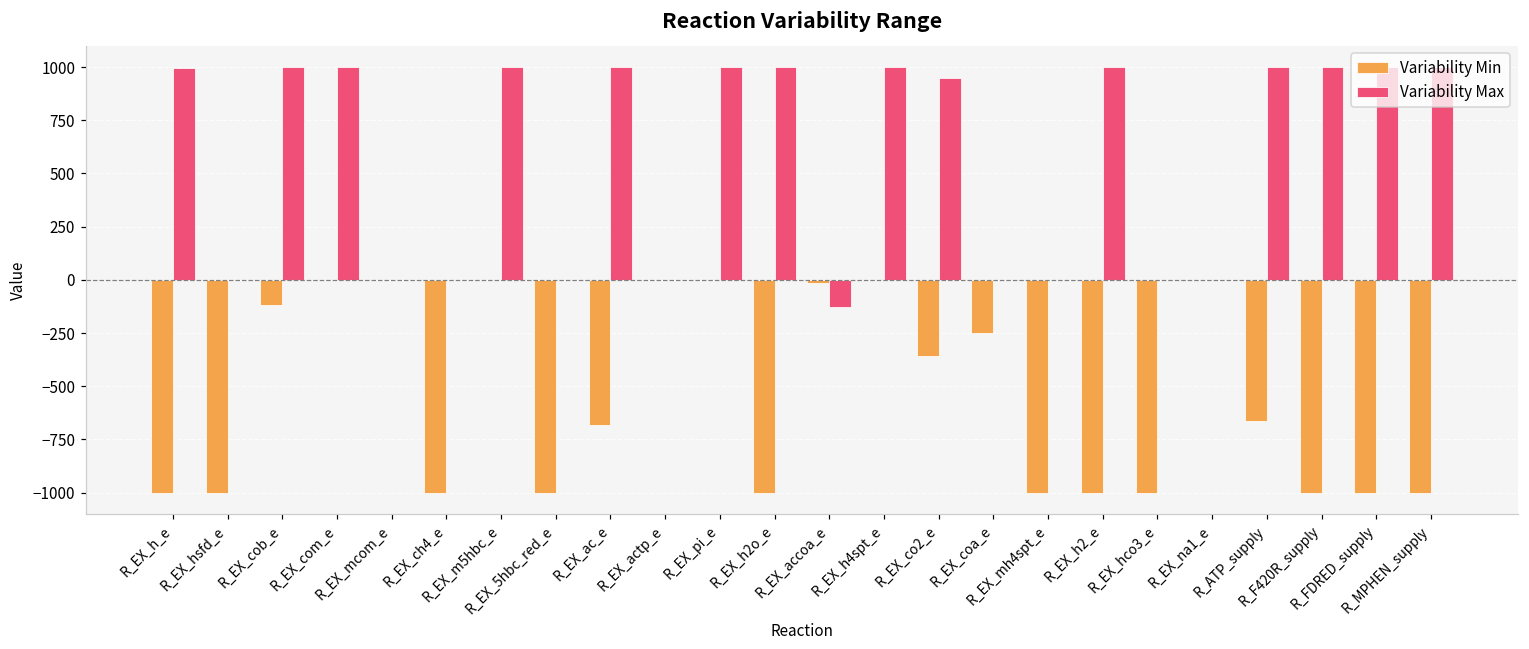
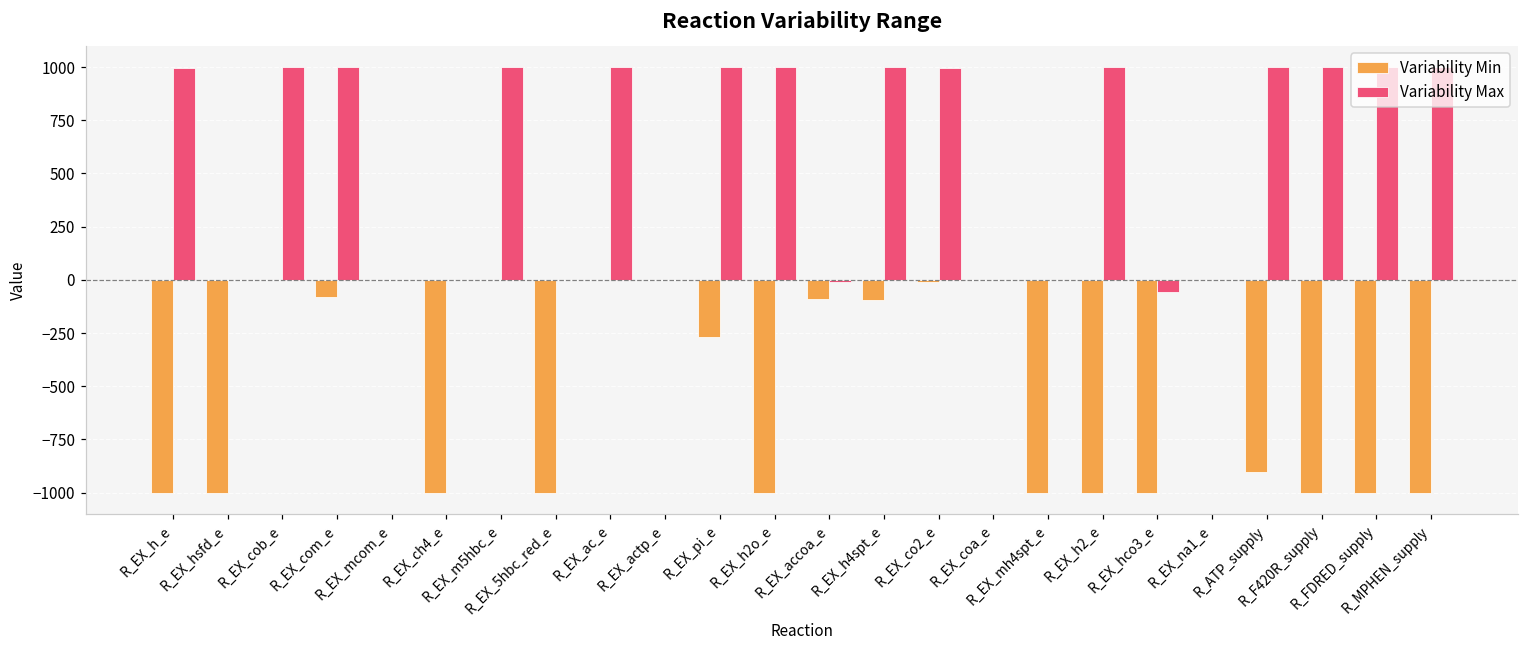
  {
    "Variability Min": {
      "R_EX_h_e": -1000,
      "R_EX_hsfd_e": -1000,
-     "R_EX_cob_e": -120,
-     "R_EX_com_e": 0,
+     "R_EX_cob_e": 0,
+     "R_EX_com_e": -80,
      "R_EX_mcom_e": 0,
      "R_EX_ch4_e": -1000,
      "R_EX_m5hbc_e": 0,
      "R_EX_5hbc_red_e": -1000,
-     "R_EX_ac_e": -680,
+     "R_EX_ac_e": 0,
      "R_EX_actp_e": 0,
-     "R_EX_pi_e": 0,
+     "R_EX_pi_e": -270,
      "R_EX_h2o_e": -1000,
-     "R_EX_accoa_e": -20,
-     "R_EX_h4spt_e": 0,
-     "R_EX_co2_e": -360,
-     "R_EX_coa_e": -250,
+     "R_EX_accoa_e": -90,
+     "R_EX_h4spt_e": -100,
+     "R_EX_co2_e": -10,
+     "R_EX_coa_e": 0,
      "R_EX_mh4spt_e": -1000,
      "R_EX_h2_e": -1000,
      "R_EX_hco3_e": -1000,
      "R_EX_na1_e": 0,
-     "R_ATP_supply": -660,
+     "R_ATP_supply": -900,
      "R_F420R_supply": -1000,
      "R_FDRED_supply": -1000,
      "R_MPHEN_supply": -1000
    },
    "Variability Max": {
      "R_EX_h_e": 1000,
      "R_EX_hsfd_e": 0,
      "R_EX_cob_e": 1000,
      "R_EX_com_e": 1000,
      "R_EX_mcom_e": 0,
      "R_EX_ch4_e": 0,
      "R_EX_m5hbc_e": 1000,
      "R_EX_5hbc_red_e": 0,
      "R_EX_ac_e": 1000,
      "R_EX_actp_e": 0,
      "R_EX_pi_e": 1000,
      "R_EX_h2o_e": 1000,
-     "R_EX_accoa_e": -130,
+     "R_EX_accoa_e": -10,
      "R_EX_h4spt_e": 1000,
-     "R_EX_co2_e": 950,
+     "R_EX_co2_e": 990,
      "R_EX_mh4spt_e": 0,
      "R_EX_h2_e": 1000,
-     "R_EX_hco3_e": 0,
+     "R_EX_hco3_e": -60,
      "R_EX_na1_e": 0,
      "R_ATP_supply": 1000,
      "R_F420R_supply": 1000
    }
  }
